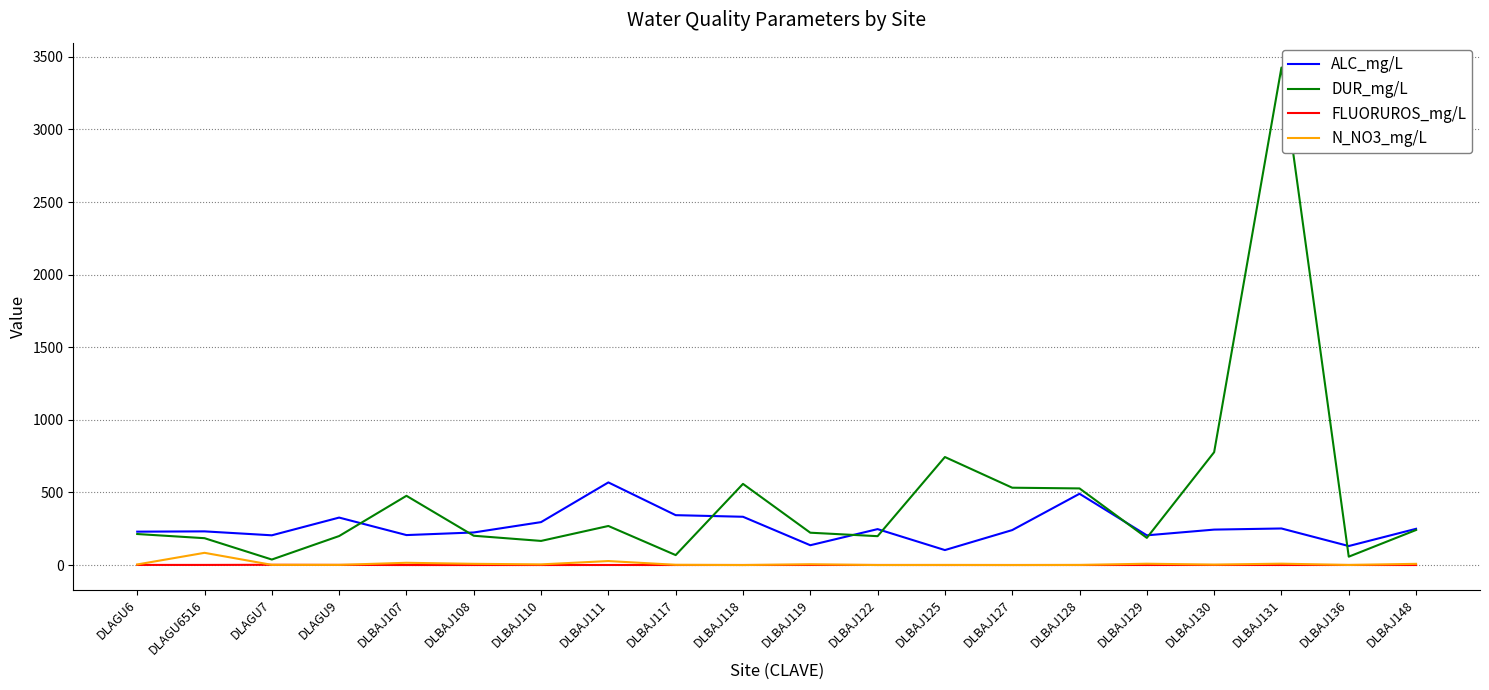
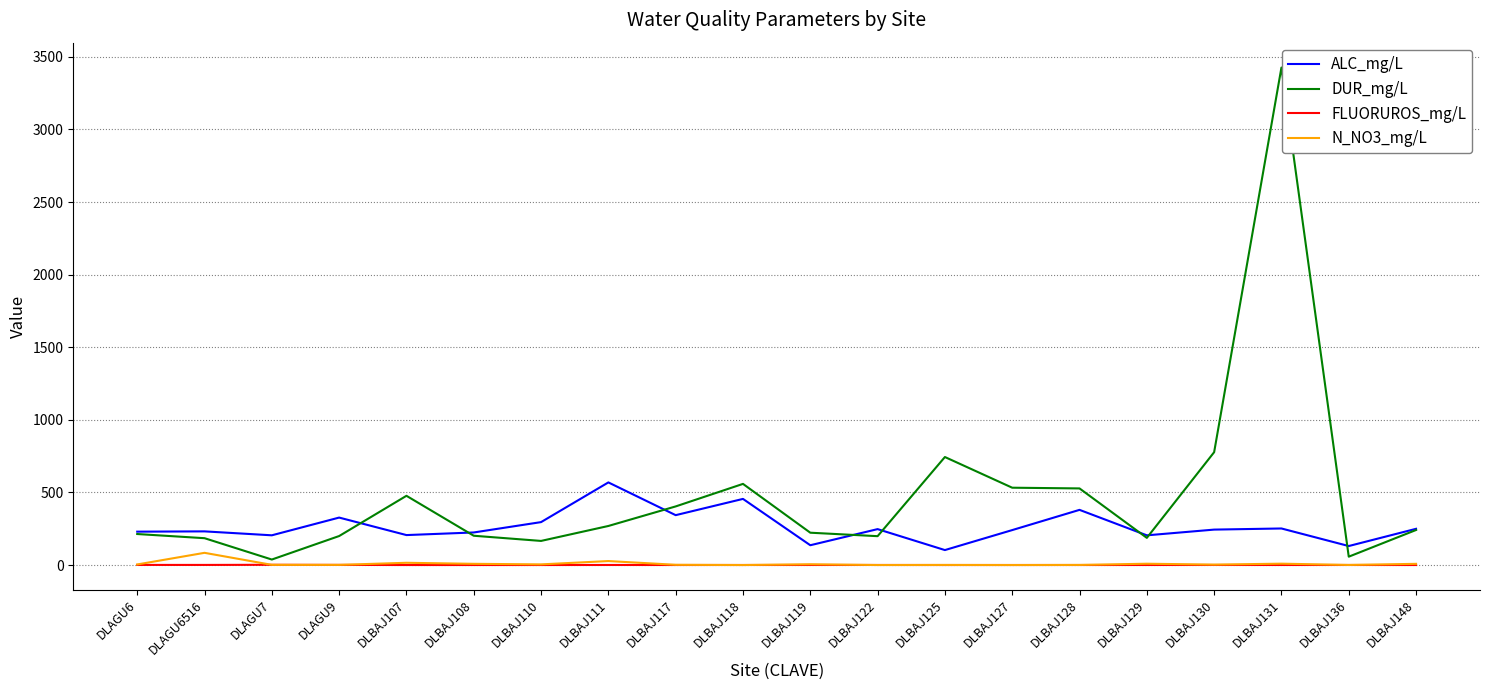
  {
    "ALC_mg/L": {
      "DLAGU6516": 230,
      "DLAGU7": 200,
      "DLAGU9": 330,
      "DLBAJ107": 210,
      "DLBAJ108": 220,
      "DLBAJ110": 300,
      "DLBAJ111": 570,
      "DLBAJ117": 340,
-     "DLBAJ118": 330,
+     "DLBAJ118": 460,
      "DLBAJ119": 140,
      "DLBAJ122": 250,
      "DLBAJ125": 100,
      "DLBAJ127": 240,
-     "DLBAJ128": 490,
+     "DLBAJ128": 380,
      "DLBAJ129": 200,
      "DLBAJ130": 240,
      "DLBAJ131": 250,
      "DLBAJ136": 130
    },
    "DUR_mg/L": {
      "DLAGU6516": 190,
      "DLAGU7": 40,
      "DLAGU9": 200,
      "DLBAJ107": 480,
      "DLBAJ108": 200,
      "DLBAJ110": 170,
      "DLBAJ111": 270,
-     "DLBAJ117": 70,
+     "DLBAJ117": 400,
      "DLBAJ118": 560,
      "DLBAJ119": 220,
      "DLBAJ122": 200,
      "DLBAJ125": 740,
      "DLBAJ127": 530,
      "DLBAJ128": 530,
      "DLBAJ129": 190,
      "DLBAJ130": 780,
      "DLBAJ131": 3430,
      "DLBAJ136": 60
    },
    "FLUORUROS_mg/L": {
      "DLAGU6516": 0,
      "DLBAJ111": 0
    },
    "N_NO3_mg/L": {
      "DLAGU6516": 80,
      "DLBAJ111": 30
    }
  }
